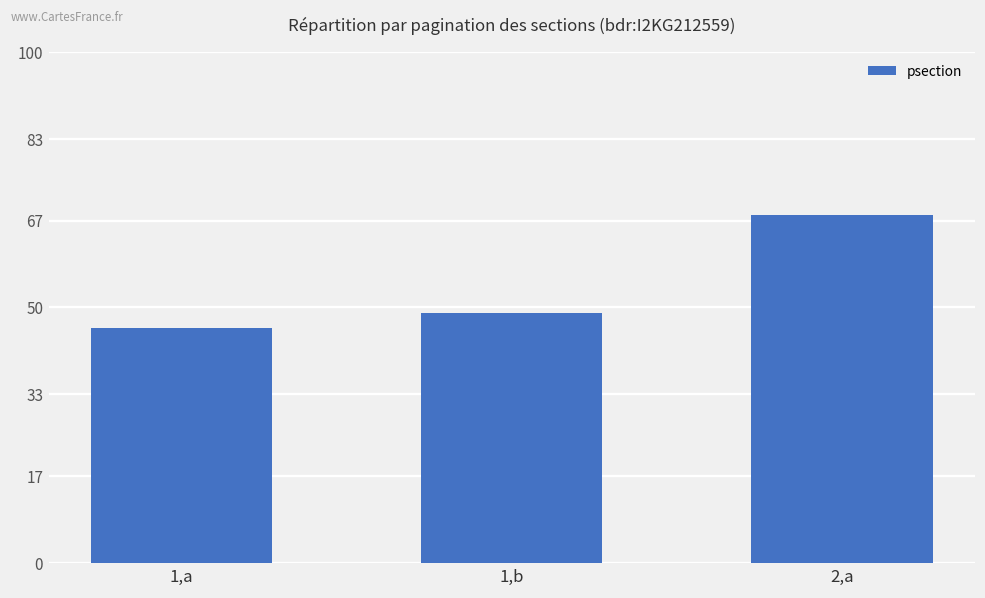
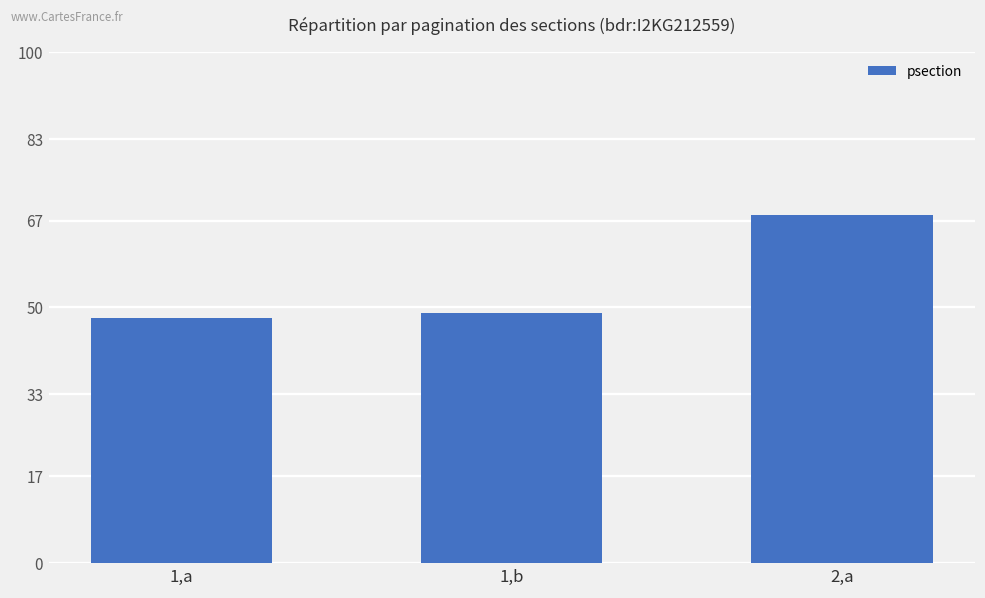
  {
-   "1,a": 46,
+   "1,a": 48,
    "1,b": 49,
    "2,a": 68
  }
